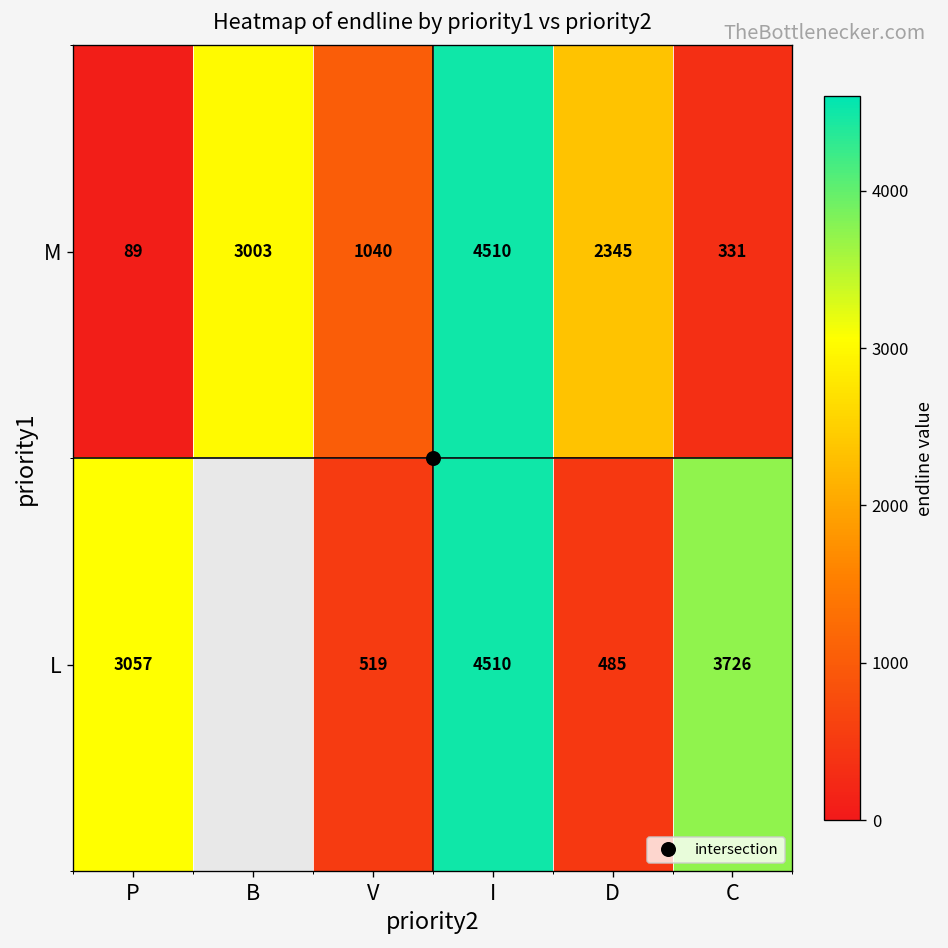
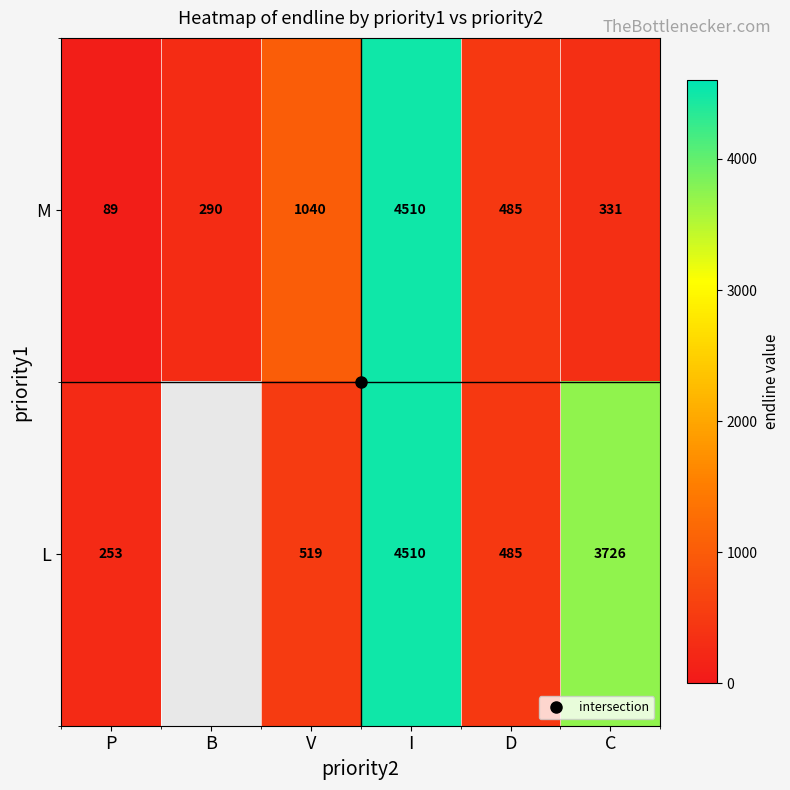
  {
    "M": {
      "P": 89,
-     "B": 3003,
+     "B": 290,
      "V": 1040,
      "I": 4510,
-     "D": 2345,
+     "D": 485,
      "C": 331
    },
    "L": {
-     "P": 3057,
+     "P": 253,
      "V": 519,
      "I": 4510,
      "D": 485,
      "C": 3726
    }
  }
